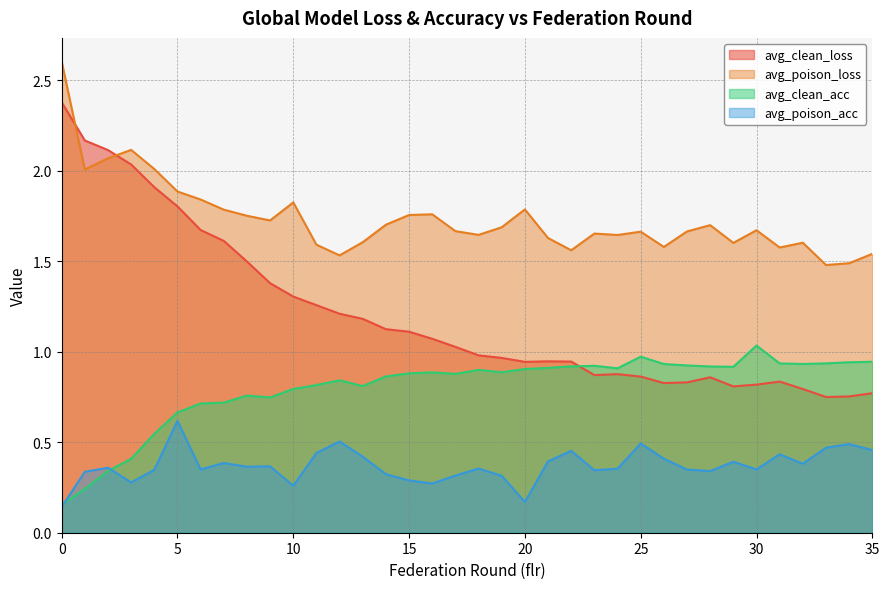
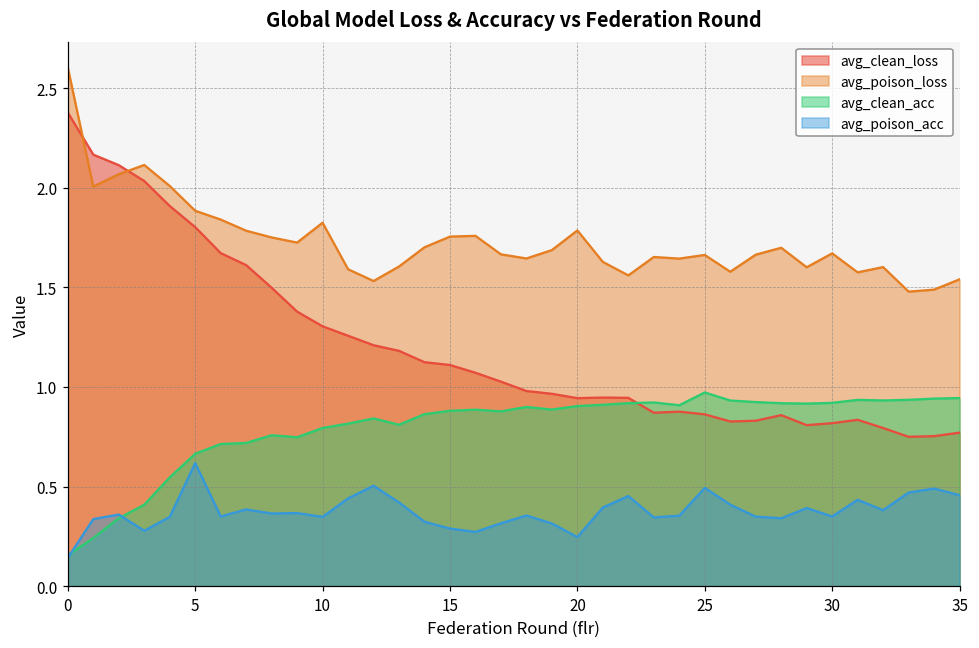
  {
    "avg_clean_acc": {
      "5": 0.66,
      "10": 0.79,
      "15": 0.88,
      "20": 0.90,
      "25": 0.97,
-     "30": 1.03,
+     "30": 0.92,
      "35": 0.94
    },
    "avg_poison_acc": {
      "5": 0.62,
-     "10": 0.26,
+     "10": 0.35,
      "15": 0.29,
-     "20": 0.17,
+     "20": 0.25,
      "25": 0.49,
      "30": 0.35,
      "35": 0.46
    }
  }
